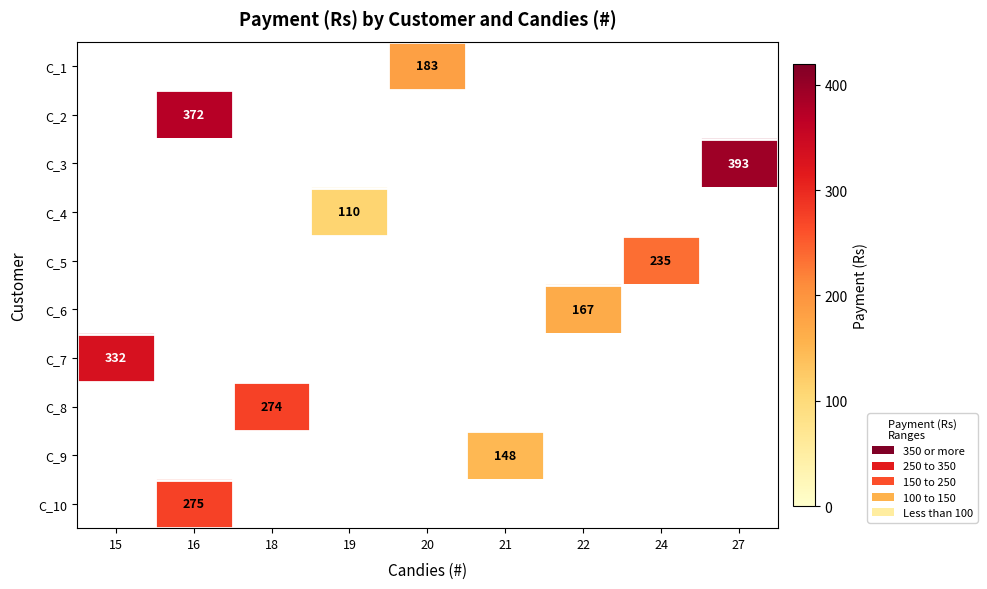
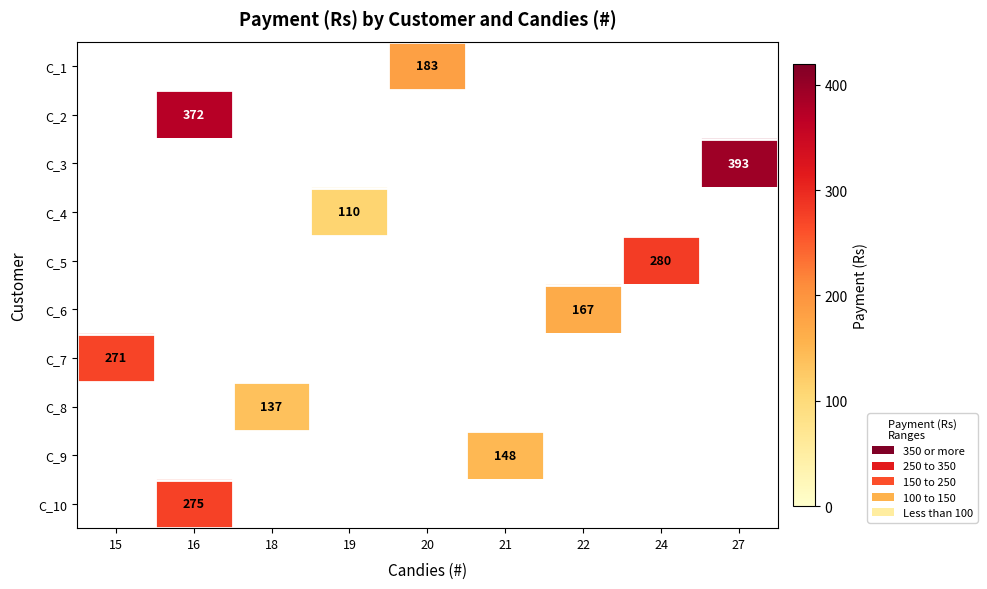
  {
    "C_1": {
      "20": 183
    },
    "C_2": {
      "16": 372
    },
    "C_3": {
      "27": 393
    },
    "C_4": {
      "19": 110
    },
    "C_5": {
-     "24": 235
+     "24": 280
    },
    "C_6": {
      "22": 167
    },
    "C_7": {
-     "15": 332
+     "15": 271
    },
    "C_8": {
-     "18": 274
+     "18": 137
    },
    "C_9": {
      "21": 148
    },
    "C_10": {
      "16": 275
    }
  }
